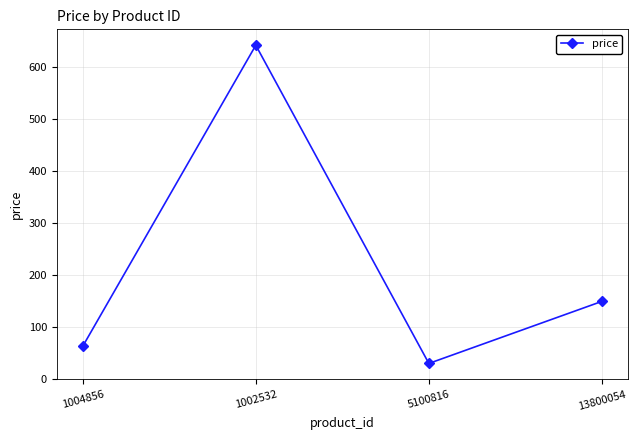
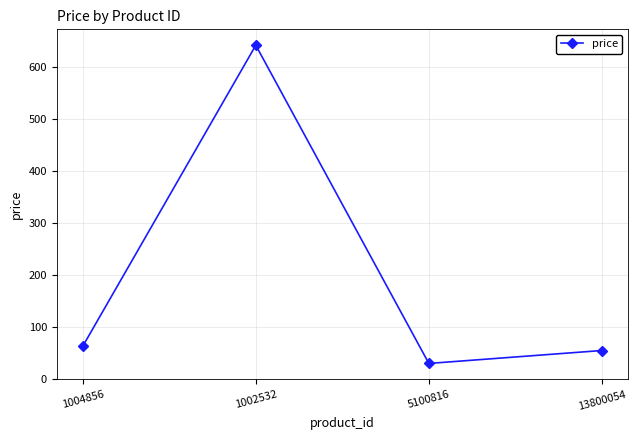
  {
    "1004856": 60,
    "1002532": 640,
    "5100816": 30,
-   "13800054": 150
+   "13800054": 50
  }
